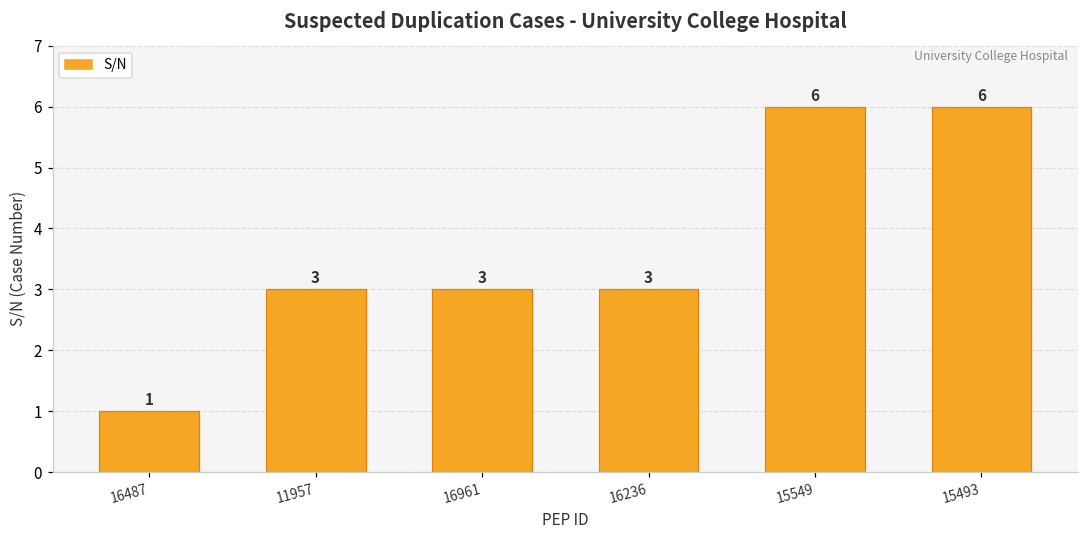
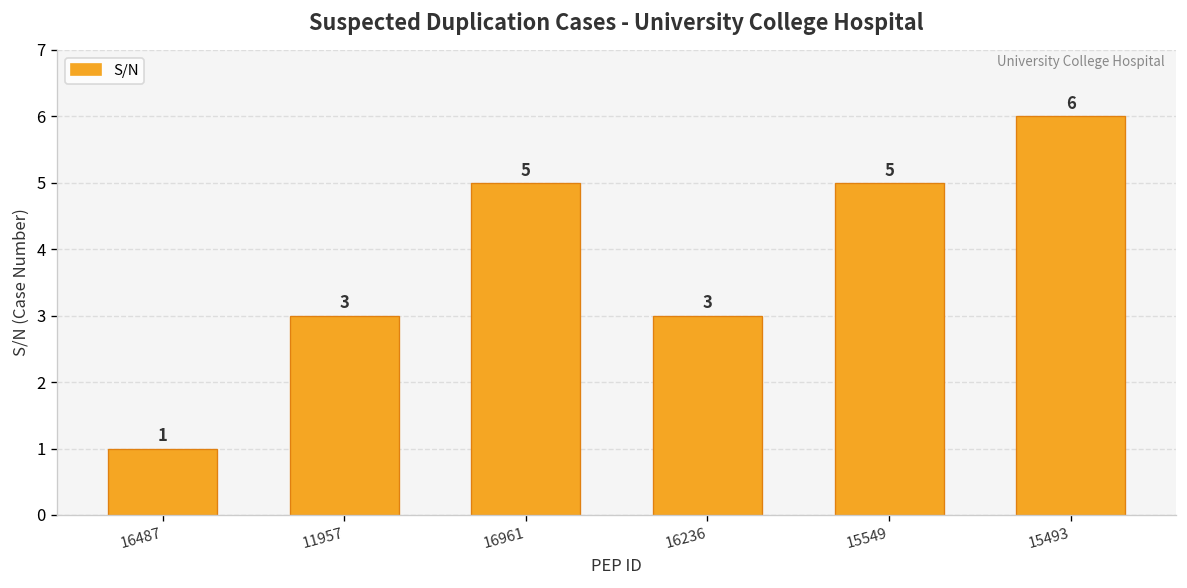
  {
    "16487": 1,
    "11957": 3,
-   "16961": 3,
+   "16961": 5,
    "16236": 3,
-   "15549": 6,
+   "15549": 5,
    "15493": 6
  }
